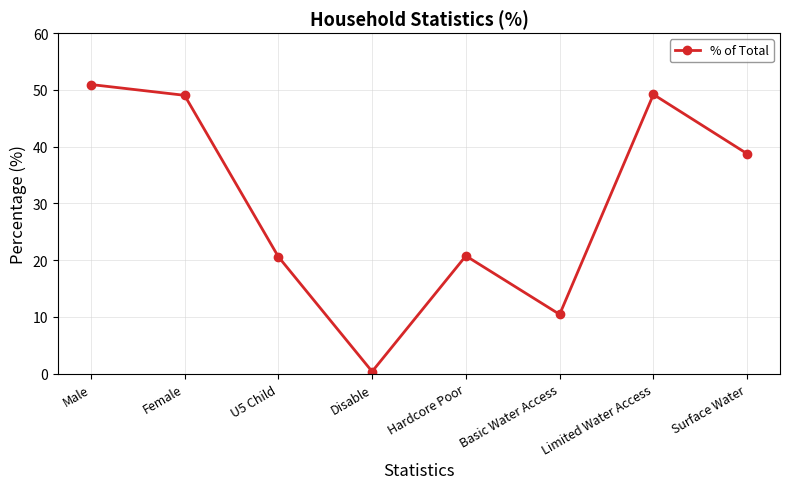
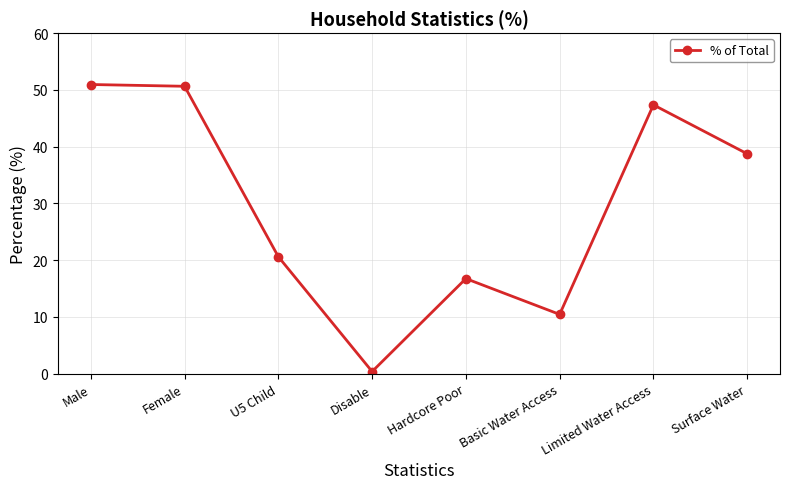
  {
    "Male": 51,
-   "Female": 49,
+   "Female": 51,
    "U5 Child": 21,
    "Disable": 0,
-   "Hardcore Poor": 21,
+   "Hardcore Poor": 17,
    "Basic Water Access": 10,
-   "Limited Water Access": 49,
+   "Limited Water Access": 47,
    "Surface Water": 39
  }
